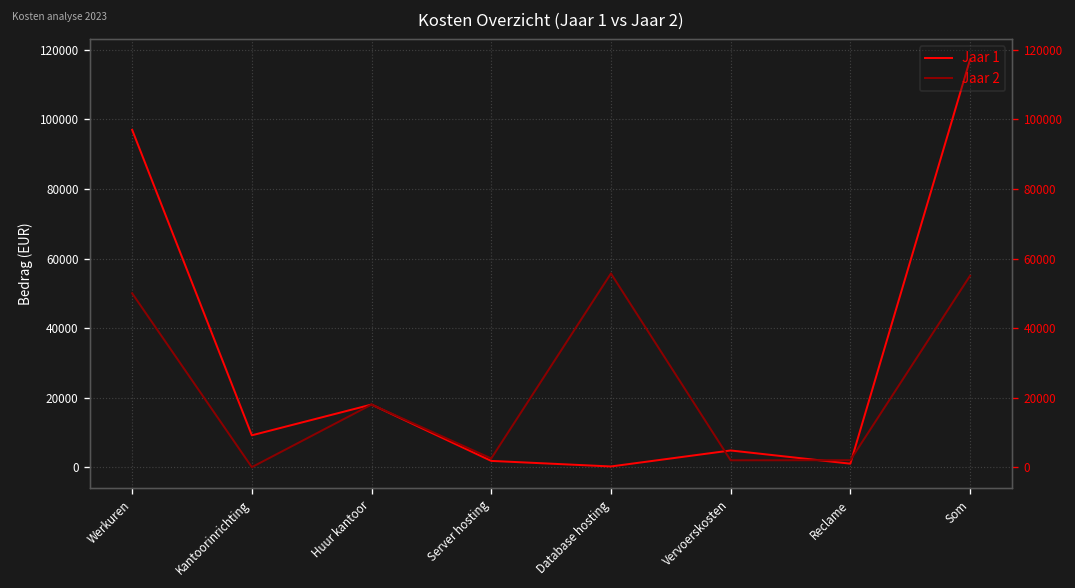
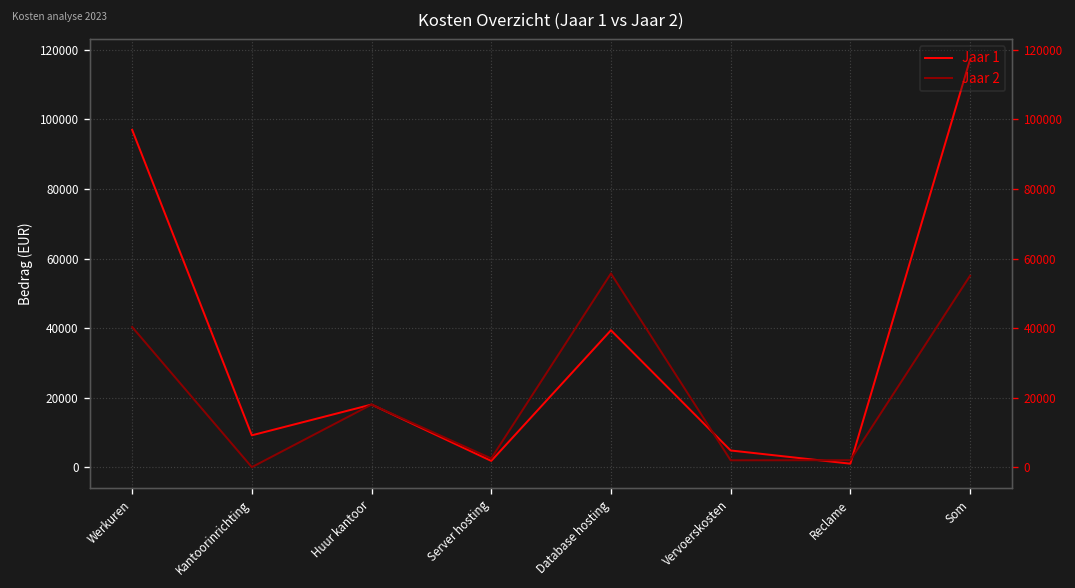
  {
    "Jaar 1": {
      "Werkuren": 97000,
      "Kantoorinrichting": 9000,
-     "Database hosting": 0,
+     "Database hosting": 39000,
      "Vervoerskosten": 5000,
      "Reclame": 1000
    },
    "Jaar 2": {
-     "Werkuren": 50000,
+     "Werkuren": 40000,
      "Kantoorinrichting": 0,
      "Database hosting": 56000,
      "Vervoerskosten": 2000,
      "Reclame": 2000,
      "Som": 55000
    }
  }
